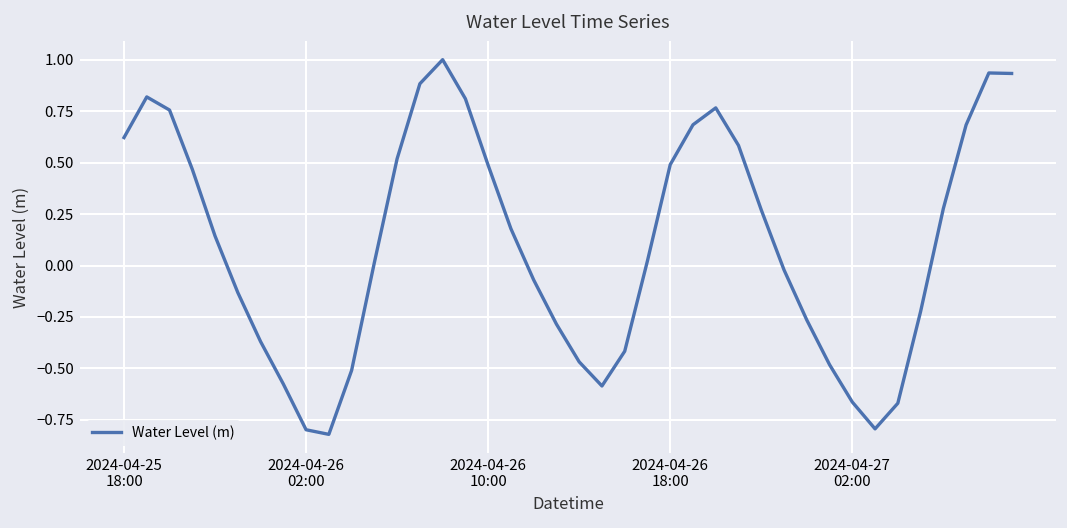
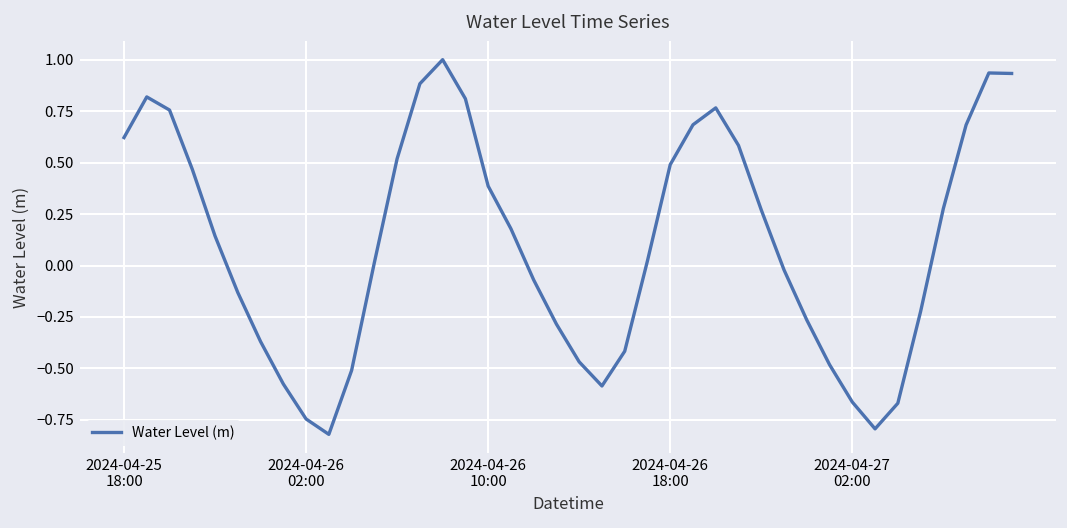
  {
    "2024-04-25 18:00": 0.62,
-   "2024-04-26 02:00": -0.80,
-   "2024-04-26 10:00": 0.49,
+   "2024-04-26 02:00": -0.75,
+   "2024-04-26 10:00": 0.39,
    "2024-04-26 18:00": 0.49,
    "2024-04-27 02:00": -0.66
  }
